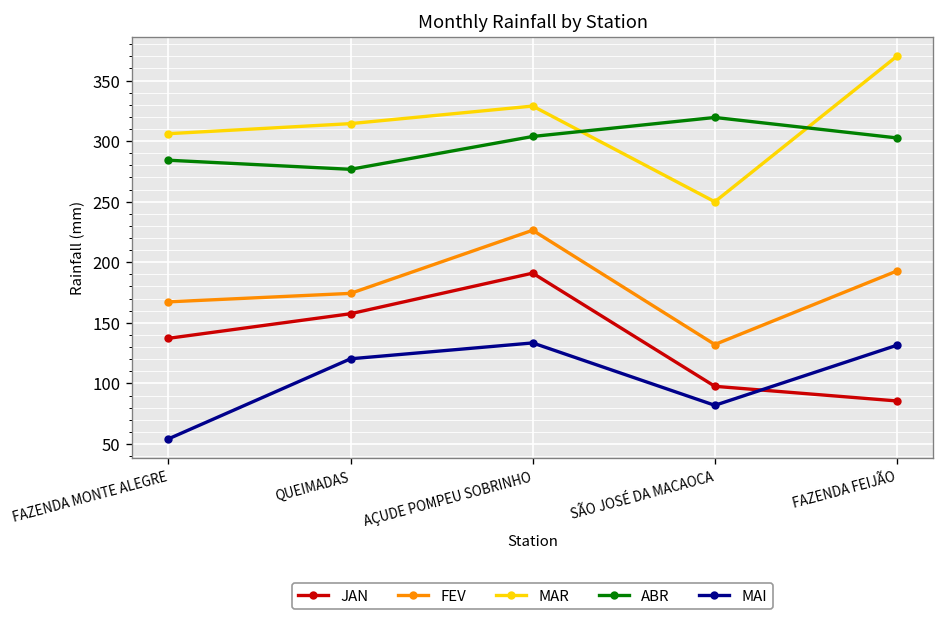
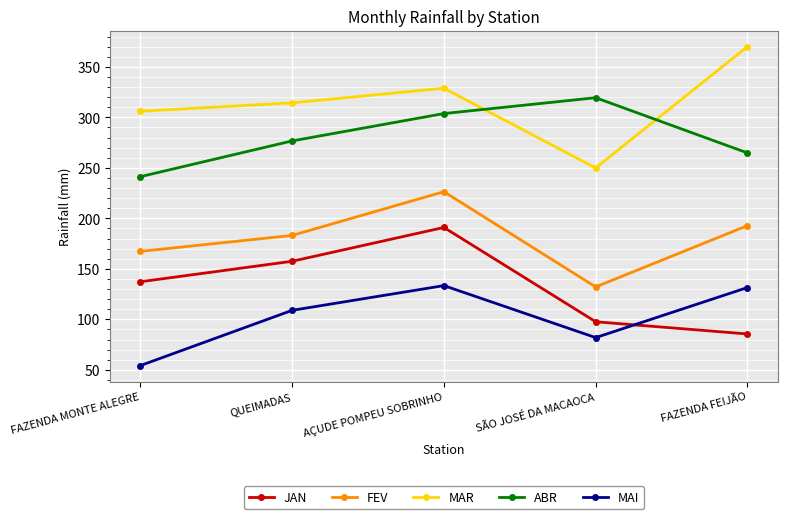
  {
    "JAN": {
      "FAZENDA MONTE ALEGRE": 137,
      "QUEIMADAS": 158,
      "AÇUDE POMPEU SOBRINHO": 191,
      "SÃO JOSÉ DA MACAOCA": 98,
      "FAZENDA FEIJÃO": 86
    },
    "FEV": {
      "FAZENDA MONTE ALEGRE": 167,
-     "QUEIMADAS": 174,
+     "QUEIMADAS": 183,
      "AÇUDE POMPEU SOBRINHO": 226,
      "SÃO JOSÉ DA MACAOCA": 132,
      "FAZENDA FEIJÃO": 193
    },
    "MAR": {
      "FAZENDA MONTE ALEGRE": 306,
      "QUEIMADAS": 314,
      "AÇUDE POMPEU SOBRINHO": 329,
      "SÃO JOSÉ DA MACAOCA": 250,
      "FAZENDA FEIJÃO": 370
    },
    "ABR": {
-     "FAZENDA MONTE ALEGRE": 284,
+     "FAZENDA MONTE ALEGRE": 241,
      "QUEIMADAS": 277,
      "AÇUDE POMPEU SOBRINHO": 304,
      "SÃO JOSÉ DA MACAOCA": 320,
-     "FAZENDA FEIJÃO": 303
+     "FAZENDA FEIJÃO": 265
    },
    "MAI": {
      "FAZENDA MONTE ALEGRE": 54,
-     "QUEIMADAS": 120,
+     "QUEIMADAS": 109,
      "AÇUDE POMPEU SOBRINHO": 133,
      "SÃO JOSÉ DA MACAOCA": 82,
      "FAZENDA FEIJÃO": 132
    }
  }
